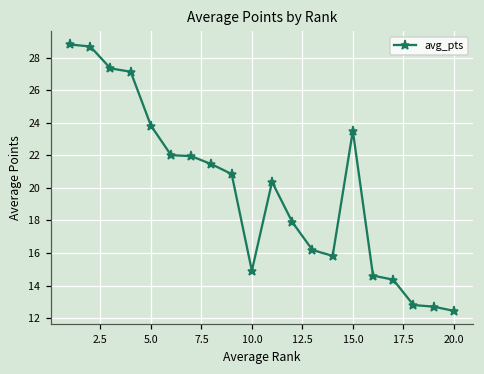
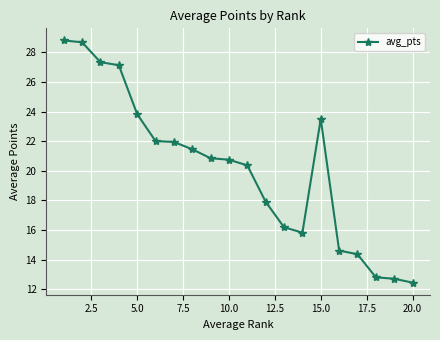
  {
    "5.0": 23.8,
-   "10.0": 14.9,
+   "10.0": 20.7,
    "15.0": 23.5,
    "20.0": 12.4
  }
